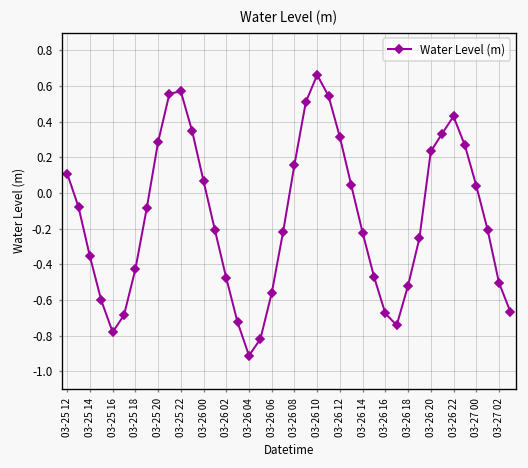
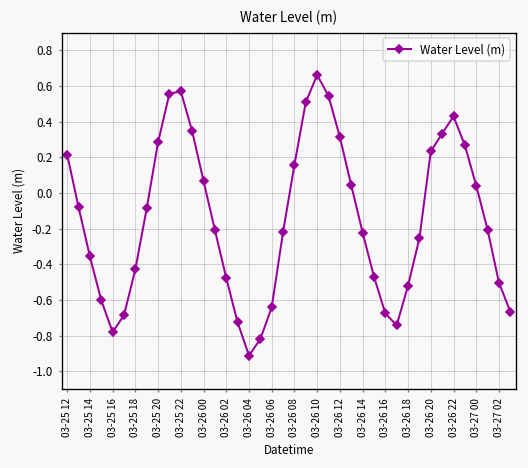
  {
-   "03-25 12": 0.11,
+   "03-25 12": 0.22,
    "03-25 14": -0.36,
    "03-25 16": -0.78,
    "03-25 18": -0.43,
    "03-25 20": 0.29,
    "03-25 22": 0.57,
    "03-26 00": 0.07,
    "03-26 02": -0.48,
    "03-26 04": -0.91,
-   "03-26 06": -0.56,
+   "03-26 06": -0.64,
    "03-26 08": 0.16,
    "03-26 10": 0.66,
    "03-26 12": 0.31,
    "03-26 14": -0.22,
    "03-26 16": -0.68,
    "03-26 18": -0.52,
    "03-26 20": 0.23,
    "03-26 22": 0.43,
    "03-27 00": 0.04,
    "03-27 02": -0.50
  }
